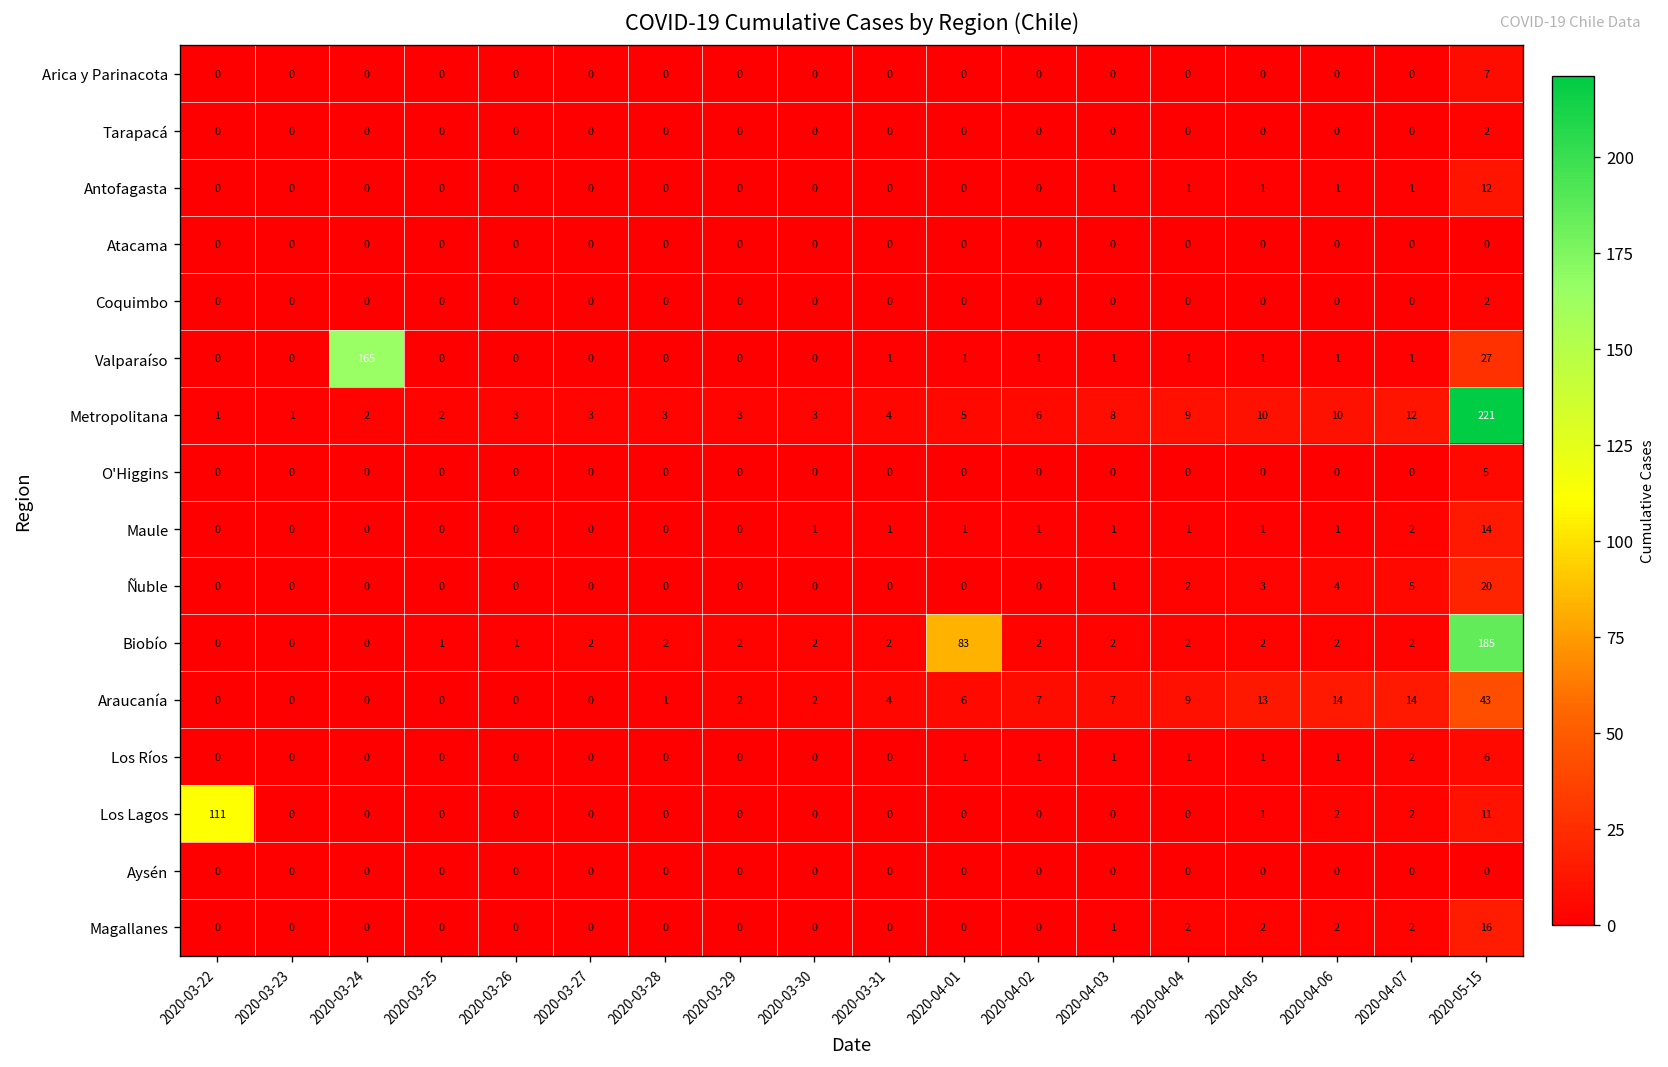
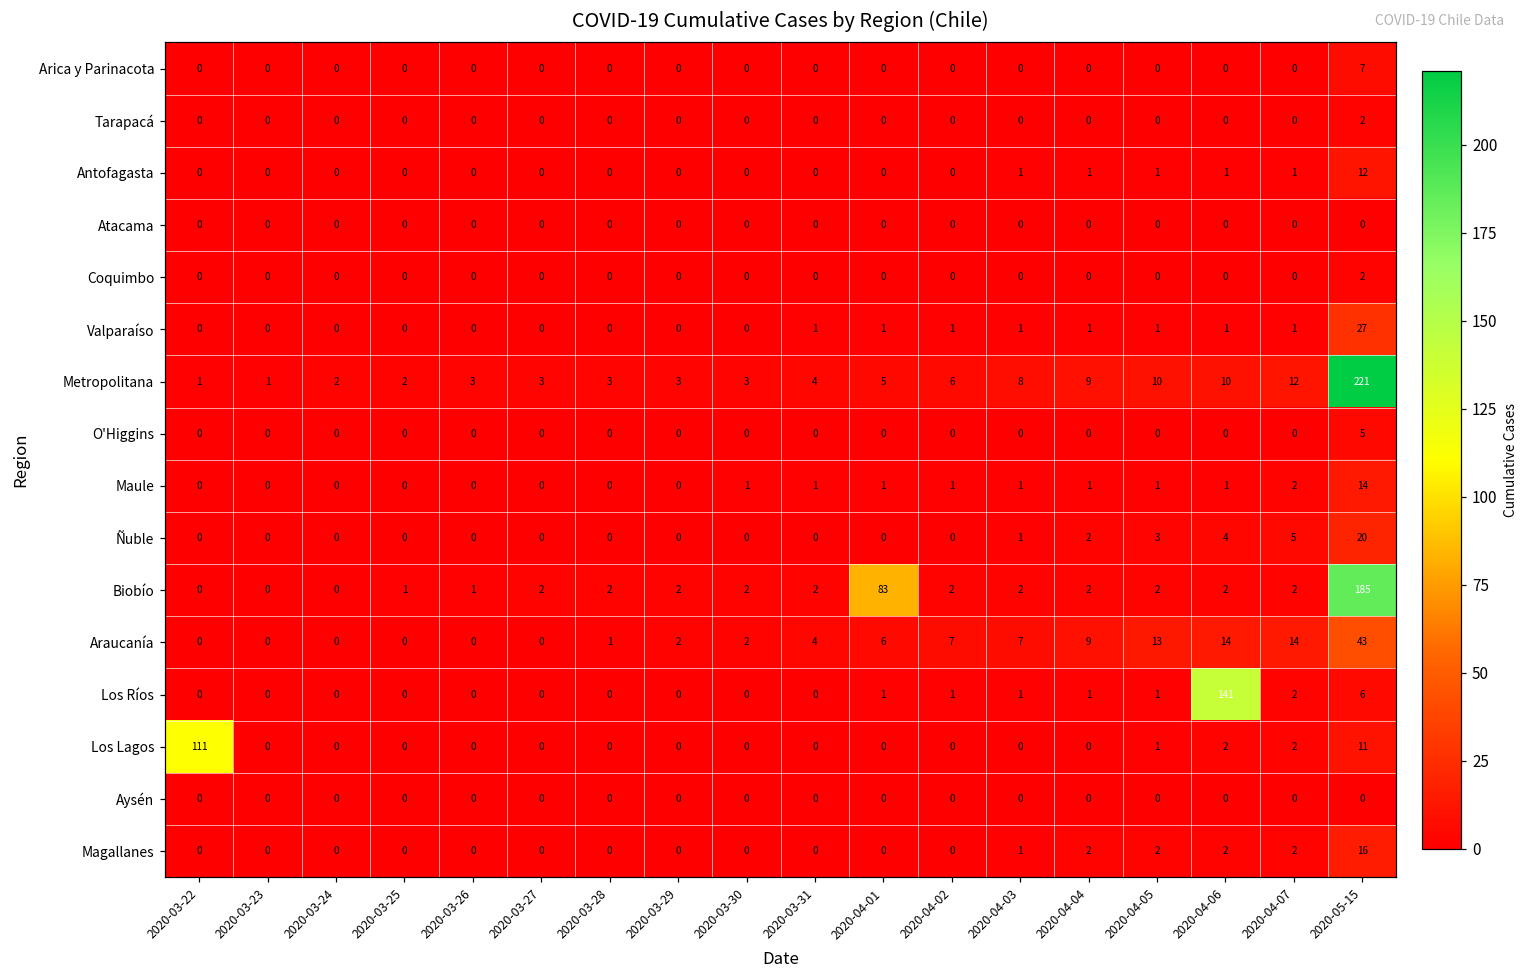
  {
    "Valparaíso": {
      "2020-03-22": 0,
      "2020-03-23": 0,
-     "2020-03-24": 165,
+     "2020-03-24": 0,
      "2020-03-25": 0,
      "2020-03-26": 0,
      "2020-03-27": 0,
      "2020-03-28": 0,
      "2020-03-29": 0,
      "2020-03-30": 0,
      "2020-03-31": 1,
      "2020-04-01": 1,
      "2020-04-02": 1,
      "2020-04-03": 1,
      "2020-04-04": 1,
      "2020-04-05": 1,
      "2020-04-06": 1,
      "2020-04-07": 1,
      "2020-05-15": 27
    },
    "Los Ríos": {
      "2020-03-22": 0,
      "2020-03-23": 0,
      "2020-03-24": 0,
      "2020-03-25": 0,
      "2020-03-26": 0,
      "2020-03-27": 0,
      "2020-03-28": 0,
      "2020-03-29": 0,
      "2020-03-30": 0,
      "2020-03-31": 0,
      "2020-04-01": 1,
      "2020-04-02": 1,
      "2020-04-03": 1,
      "2020-04-04": 1,
      "2020-04-05": 1,
-     "2020-04-06": 1,
+     "2020-04-06": 141,
      "2020-04-07": 2,
      "2020-05-15": 6
    }
  }
